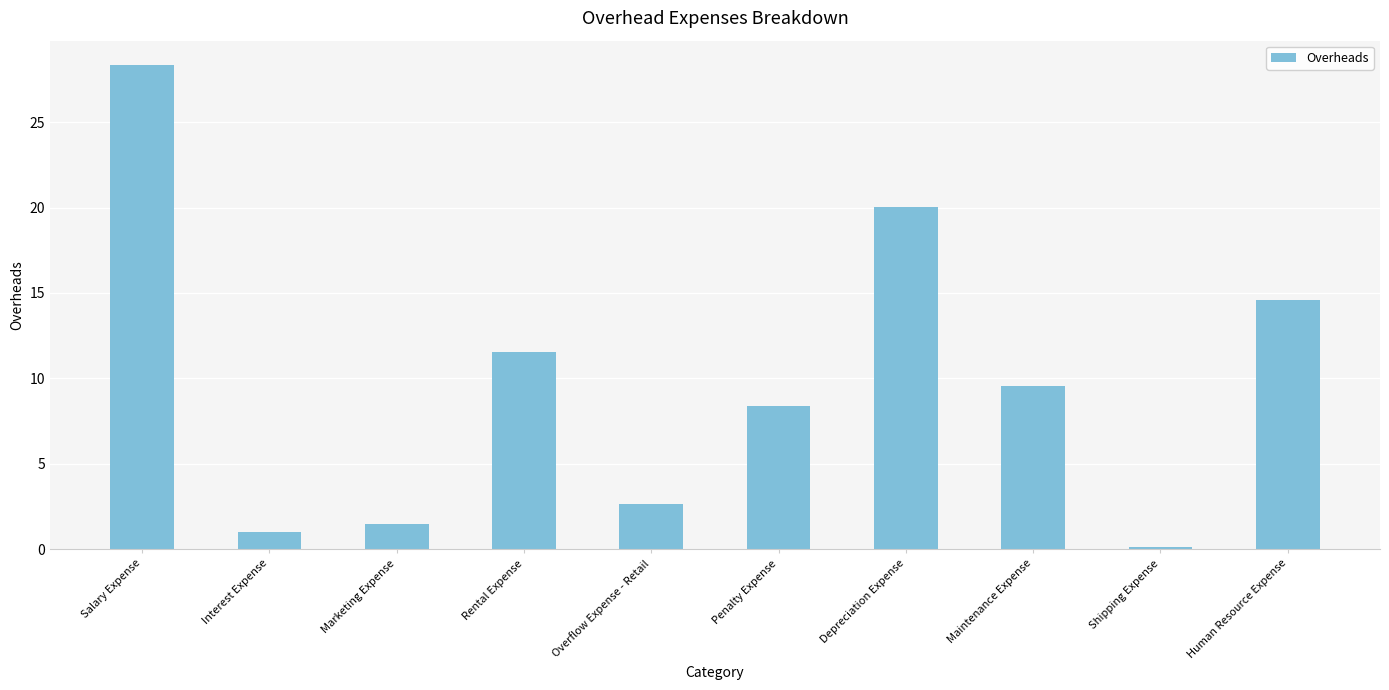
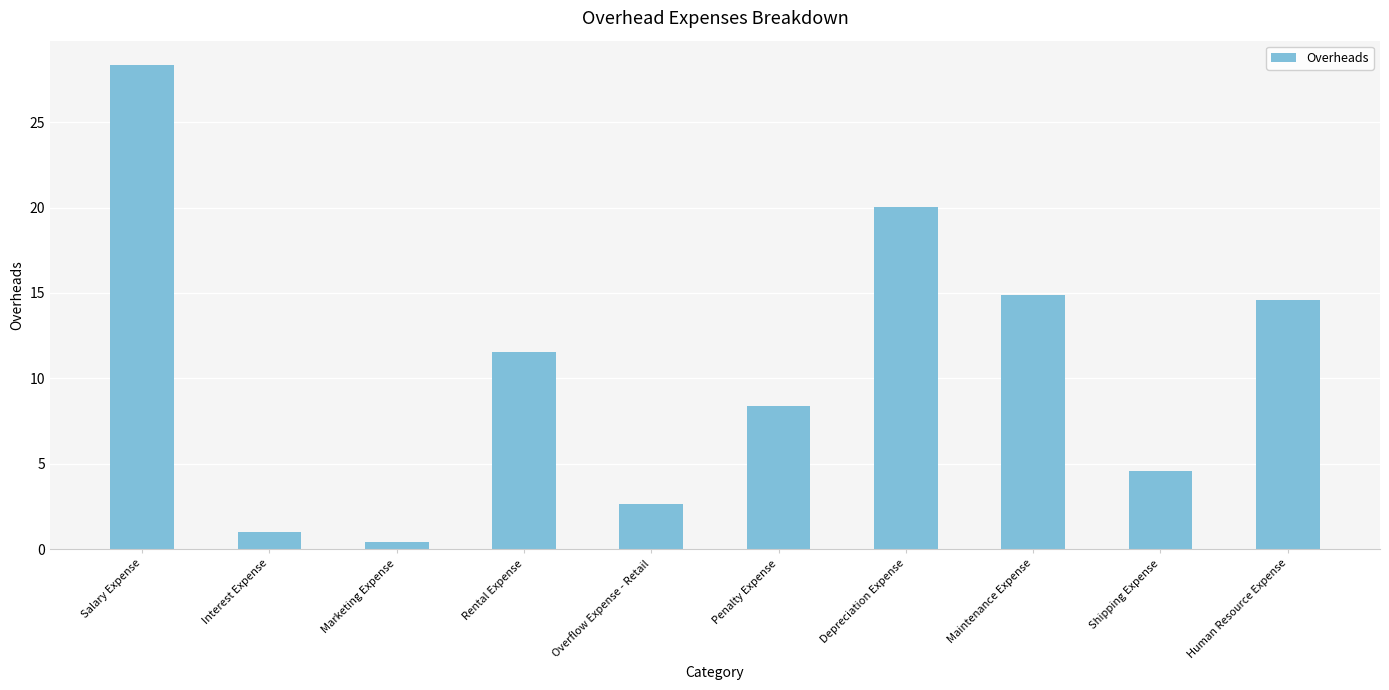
  {
    "Salary Expense": 28.4,
    "Interest Expense": 1.0,
-   "Marketing Expense": 1.5,
+   "Marketing Expense": 0.4,
    "Rental Expense": 11.5,
    "Overflow Expense - Retail": 2.6,
    "Penalty Expense": 8.4,
    "Depreciation Expense": 20.0,
-   "Maintenance Expense": 9.5,
-   "Shipping Expense": 0.2,
+   "Maintenance Expense": 14.9,
+   "Shipping Expense": 4.6,
    "Human Resource Expense": 14.6
  }
